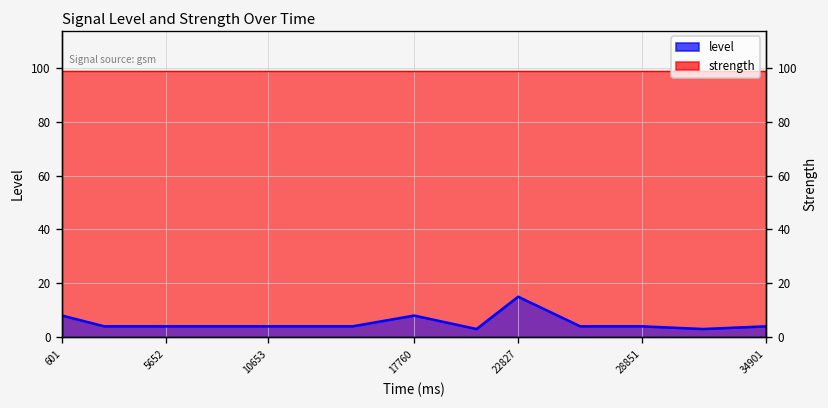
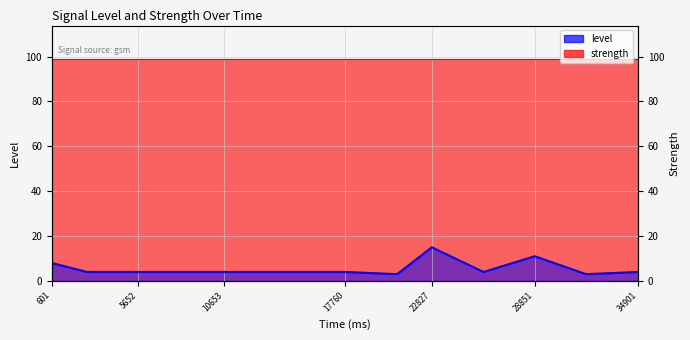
  {
    "strength": {
      "601": 99,
      "5652": 99,
      "10653": 99,
      "17760": 99,
      "22827": 99,
      "28851": 99,
      "34901": 99
    },
    "level": {
      "601": 8,
      "5652": 4,
      "10653": 4,
-     "17760": 8,
+     "17760": 4,
      "22827": 15,
-     "28851": 4,
+     "28851": 11,
      "34901": 4
    }
  }
